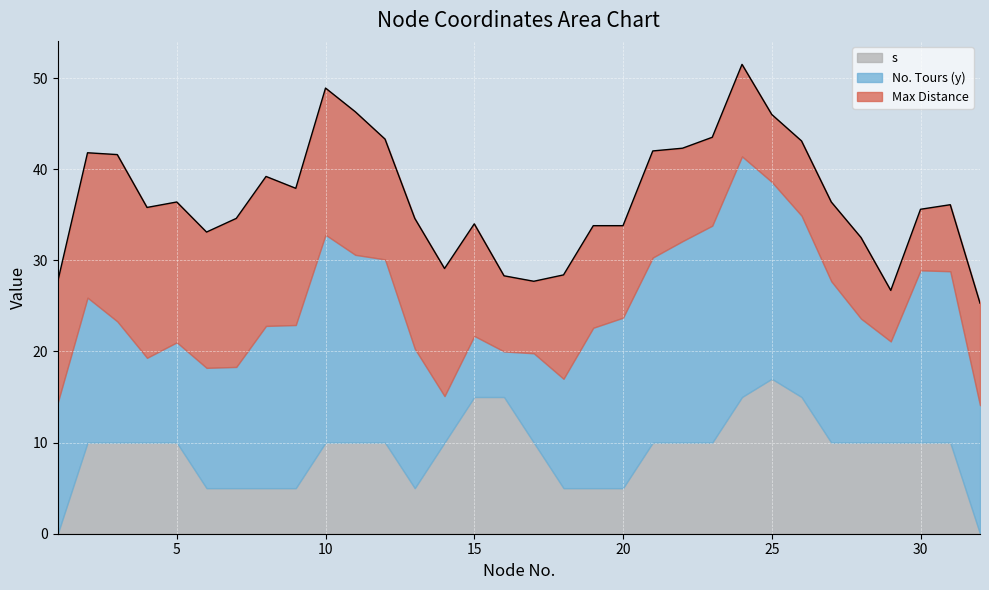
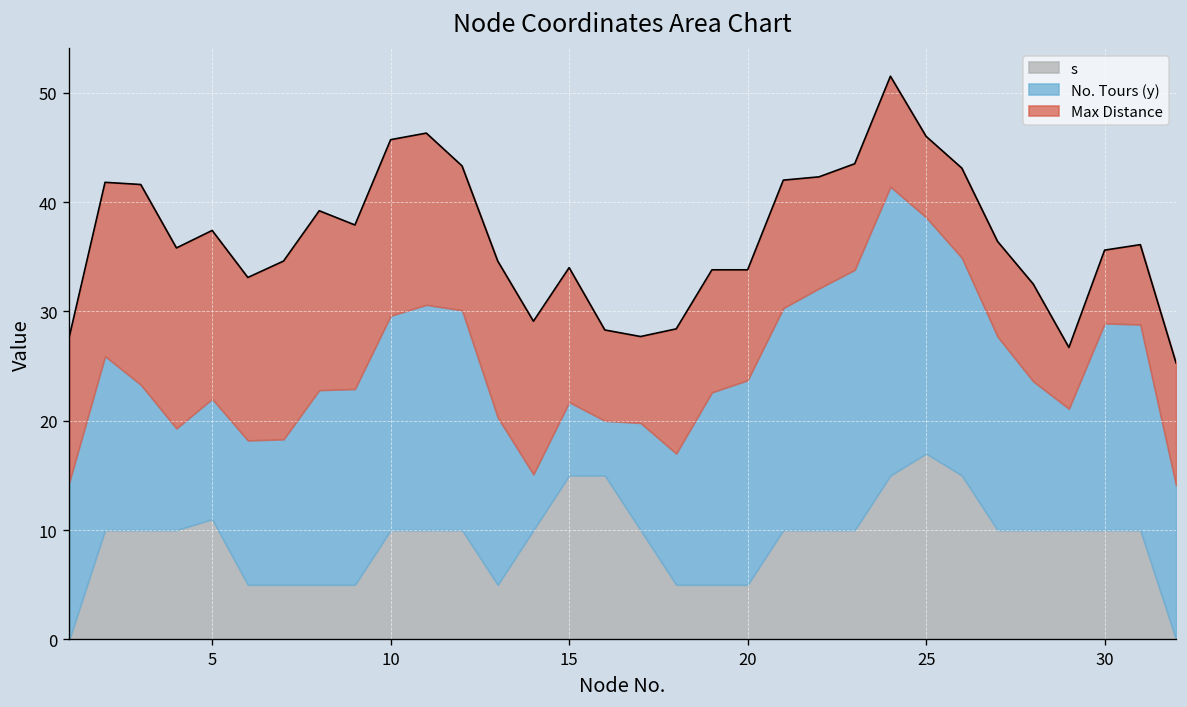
  {
    "s": {
-     "5": 10,
+     "5": 11,
      "10": 10,
      "15": 15,
      "20": 5,
      "25": 17,
      "30": 10
    },
    "No. Tours (y)": {
      "5": 11,
-     "10": 23,
+     "10": 20,
      "15": 7,
      "20": 19,
      "25": 22,
      "30": 19
    },
    "Max Distance": {
      "5": 15,
      "10": 16,
      "15": 12,
      "20": 10,
      "25": 7,
      "30": 7
    }
  }
